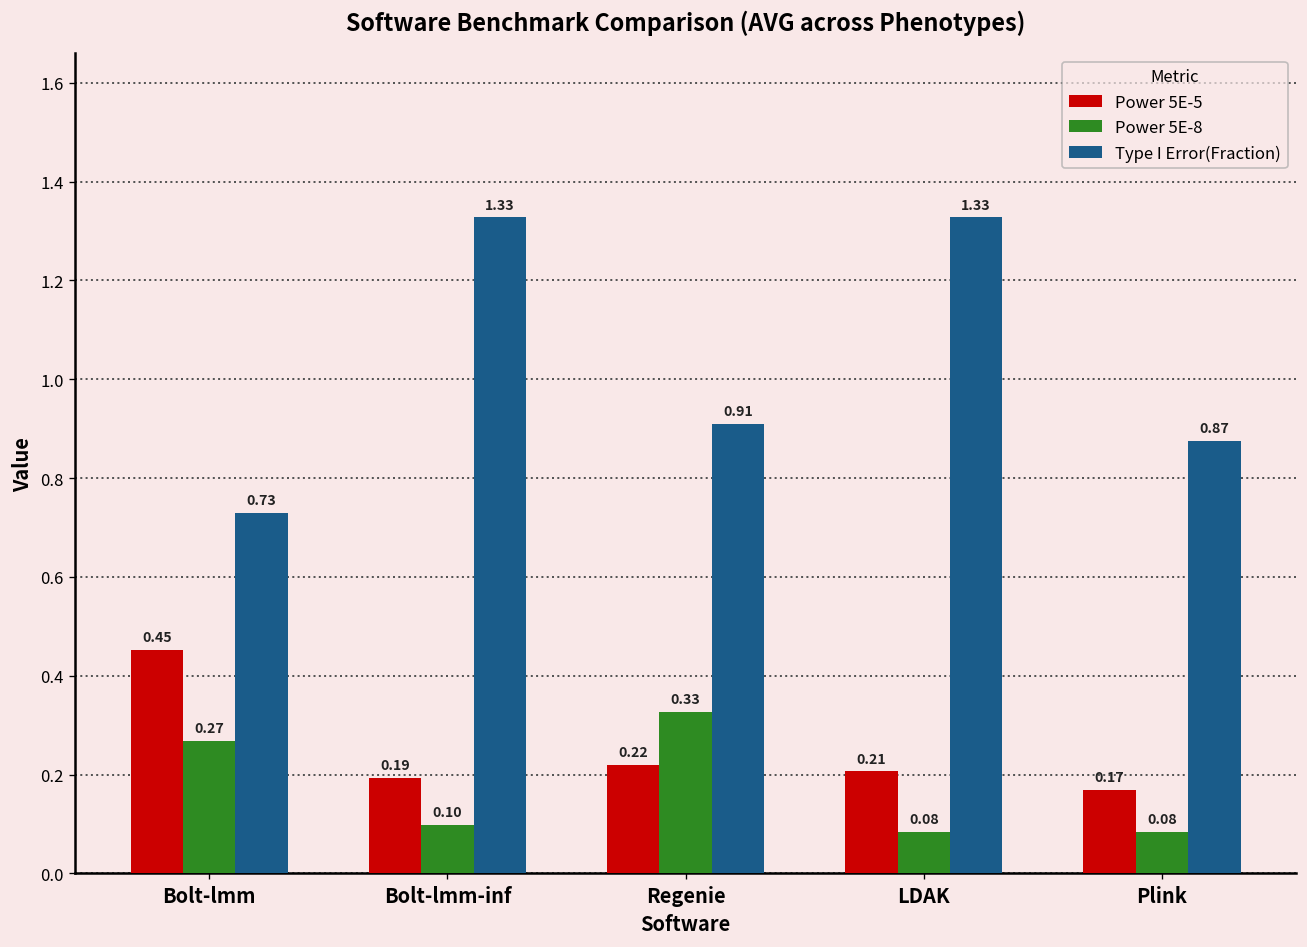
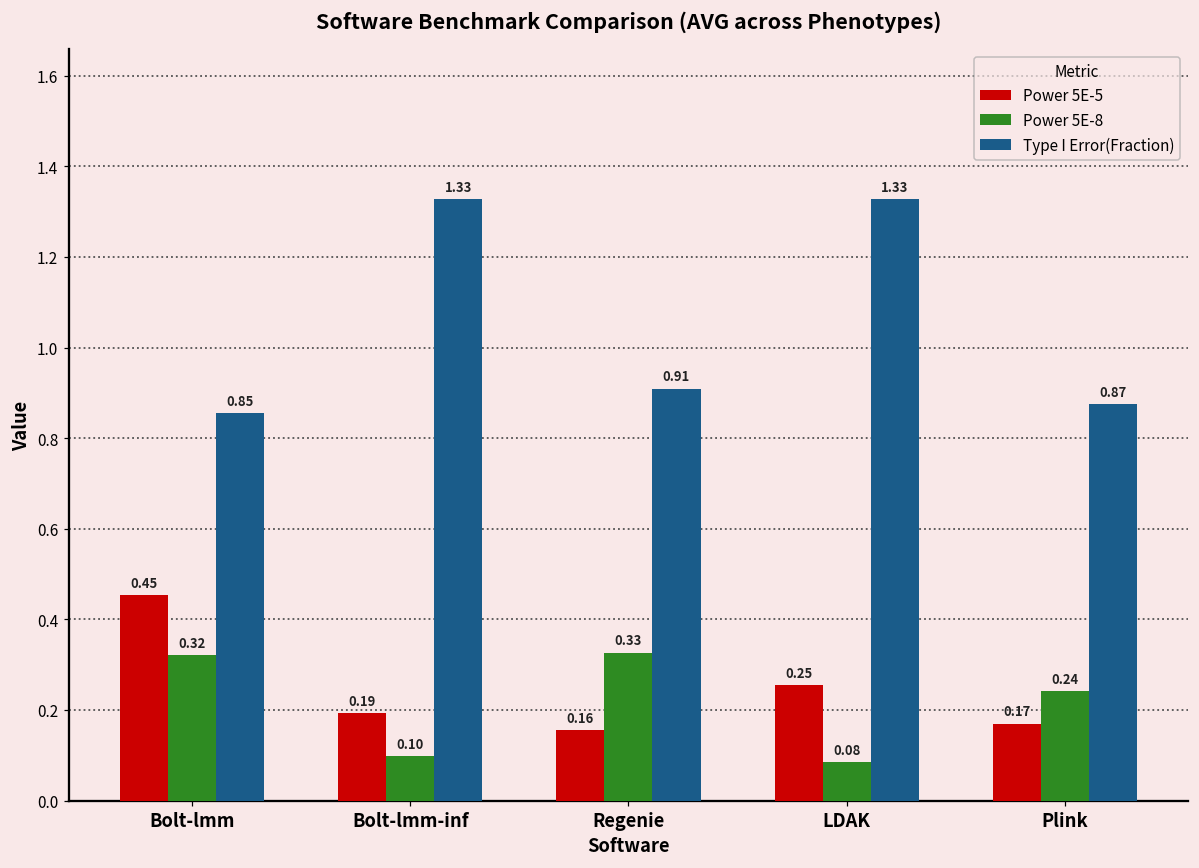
  {
    "Power 5E-5": {
      "Bolt-lmm": 0.45,
      "Bolt-lmm-inf": 0.19,
-     "Regenie": 0.22,
-     "LDAK": 0.21,
+     "Regenie": 0.16,
+     "LDAK": 0.25,
      "Plink": 0.17
    },
    "Power 5E-8": {
-     "Bolt-lmm": 0.27,
+     "Bolt-lmm": 0.32,
      "Bolt-lmm-inf": 0.10,
      "Regenie": 0.33,
      "LDAK": 0.08,
-     "Plink": 0.08
+     "Plink": 0.24
    },
    "Type I Error(Fraction)": {
-     "Bolt-lmm": 0.73,
+     "Bolt-lmm": 0.85,
      "Bolt-lmm-inf": 1.33,
      "Regenie": 0.91,
      "LDAK": 1.33,
      "Plink": 0.87
    }
  }
